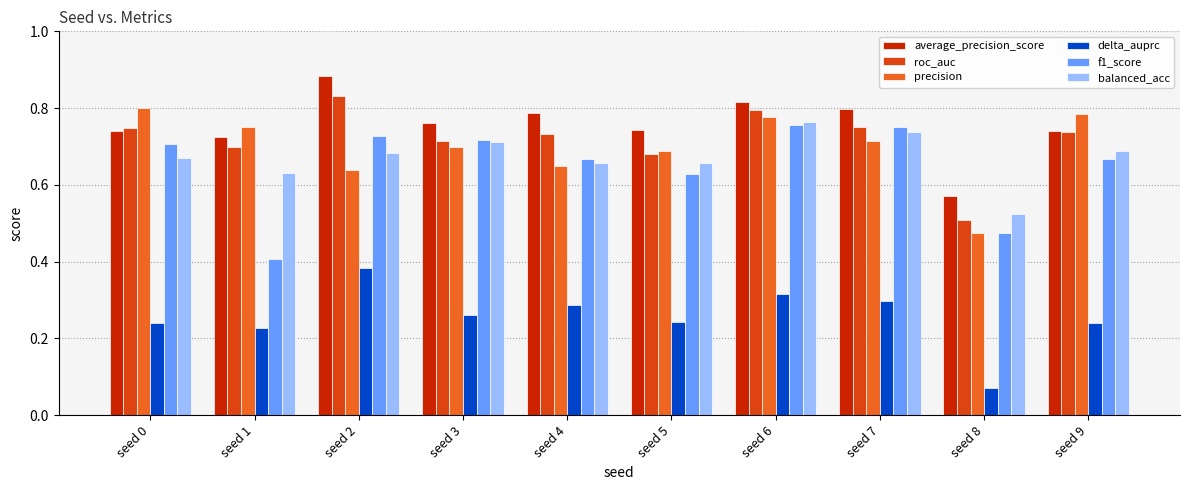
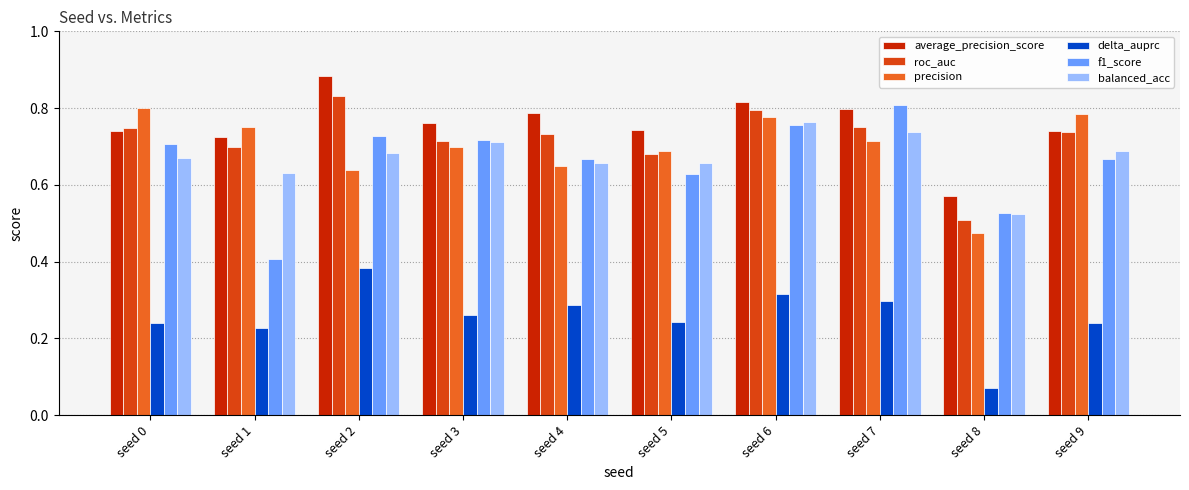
  {
    "delta_auprc": {
      "seed 0": 0.24,
      "seed 1": 0.23,
      "seed 2": 0.38,
      "seed 3": 0.26,
      "seed 4": 0.29,
      "seed 5": 0.24,
      "seed 6": 0.32,
      "seed 7": 0.30,
      "seed 8": 0.07,
      "seed 9": 0.24
    },
    "f1_score": {
      "seed 0": 0.71,
      "seed 1": 0.41,
      "seed 2": 0.73,
      "seed 3": 0.72,
      "seed 4": 0.67,
      "seed 5": 0.63,
      "seed 6": 0.76,
-     "seed 7": 0.75,
-     "seed 8": 0.47,
+     "seed 7": 0.81,
+     "seed 8": 0.53,
      "seed 9": 0.67
    },
    "balanced_acc": {
      "seed 0": 0.67,
      "seed 1": 0.63,
      "seed 2": 0.68,
      "seed 3": 0.71,
      "seed 4": 0.66,
      "seed 5": 0.66,
      "seed 6": 0.76,
      "seed 7": 0.74,
      "seed 8": 0.52,
      "seed 9": 0.69
    }
  }
